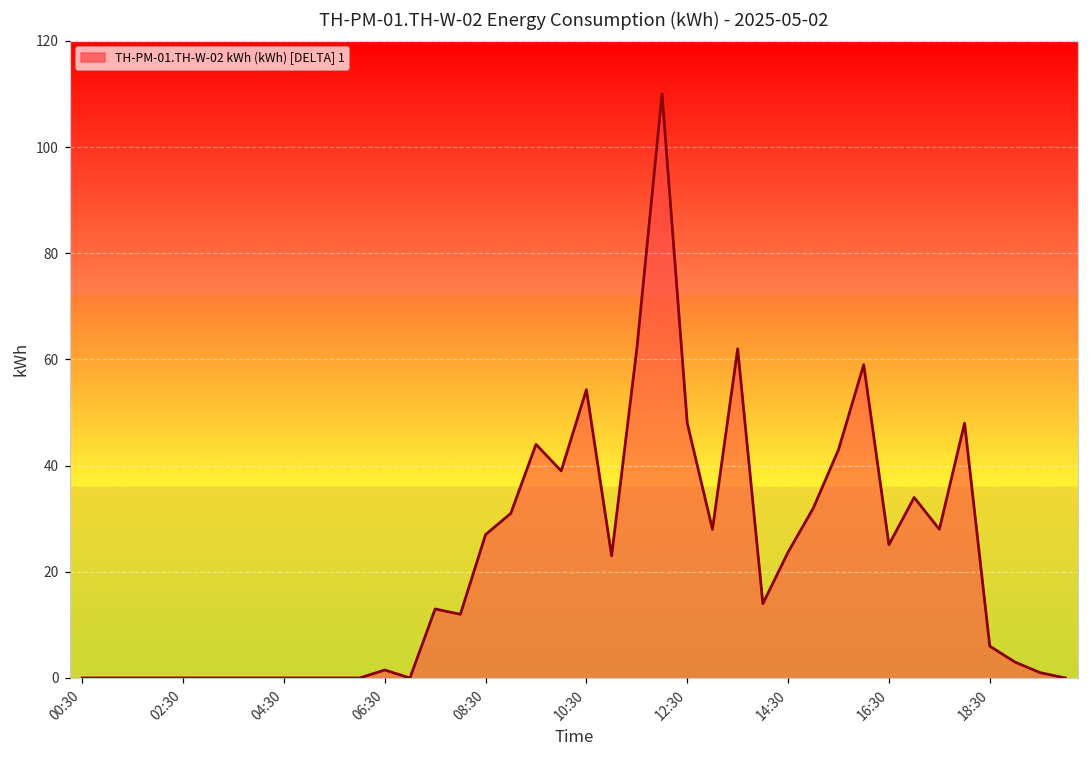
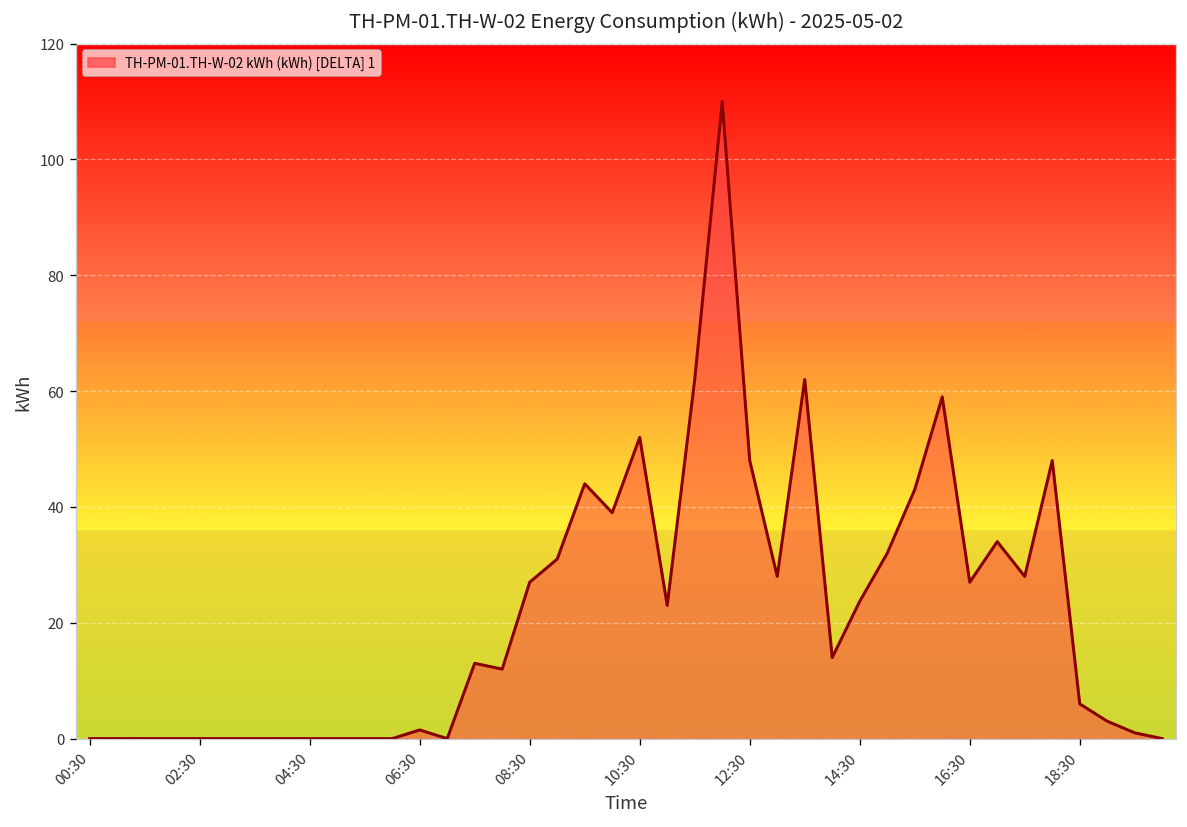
  {
    "00:30": 0,
    "02:30": 0,
    "04:30": 0,
    "06:30": 2,
    "08:30": 27,
-   "10:30": 54,
+   "10:30": 52,
    "12:30": 48,
    "14:30": 24,
-   "16:30": 25,
+   "16:30": 27,
    "18:30": 6
  }
